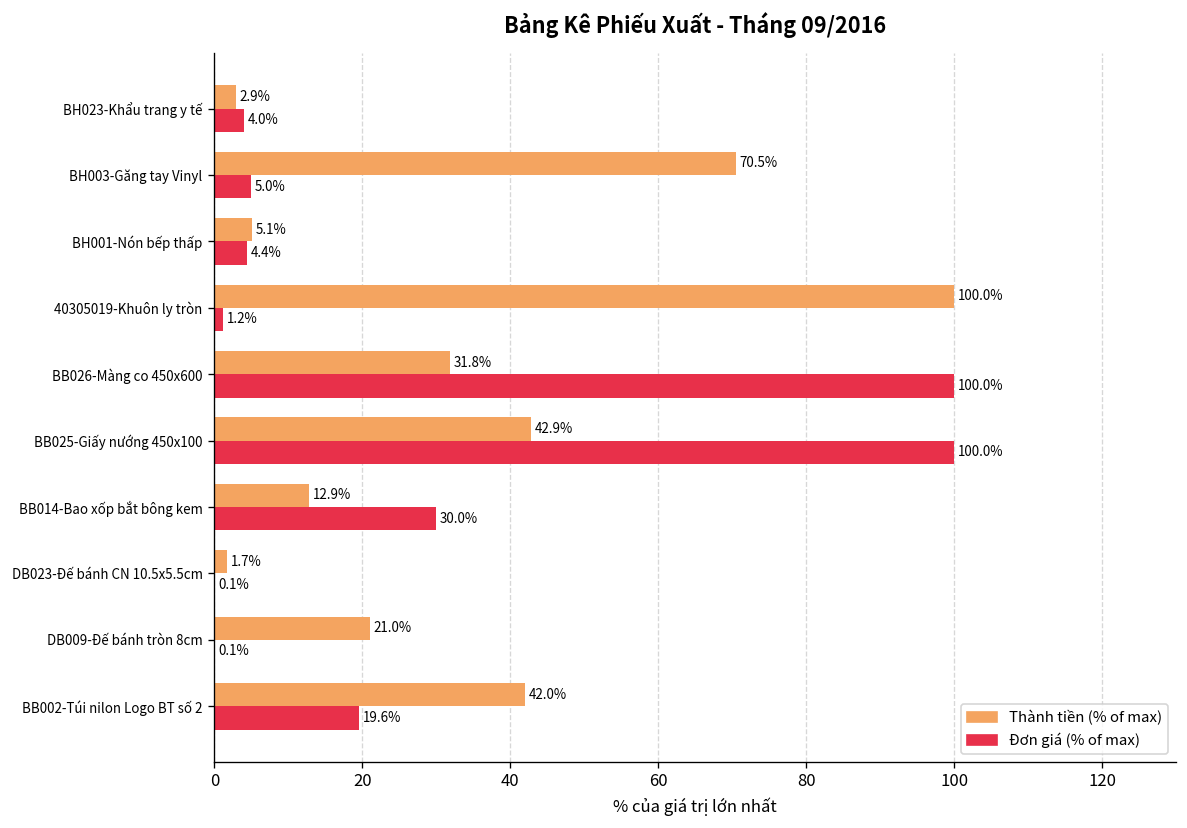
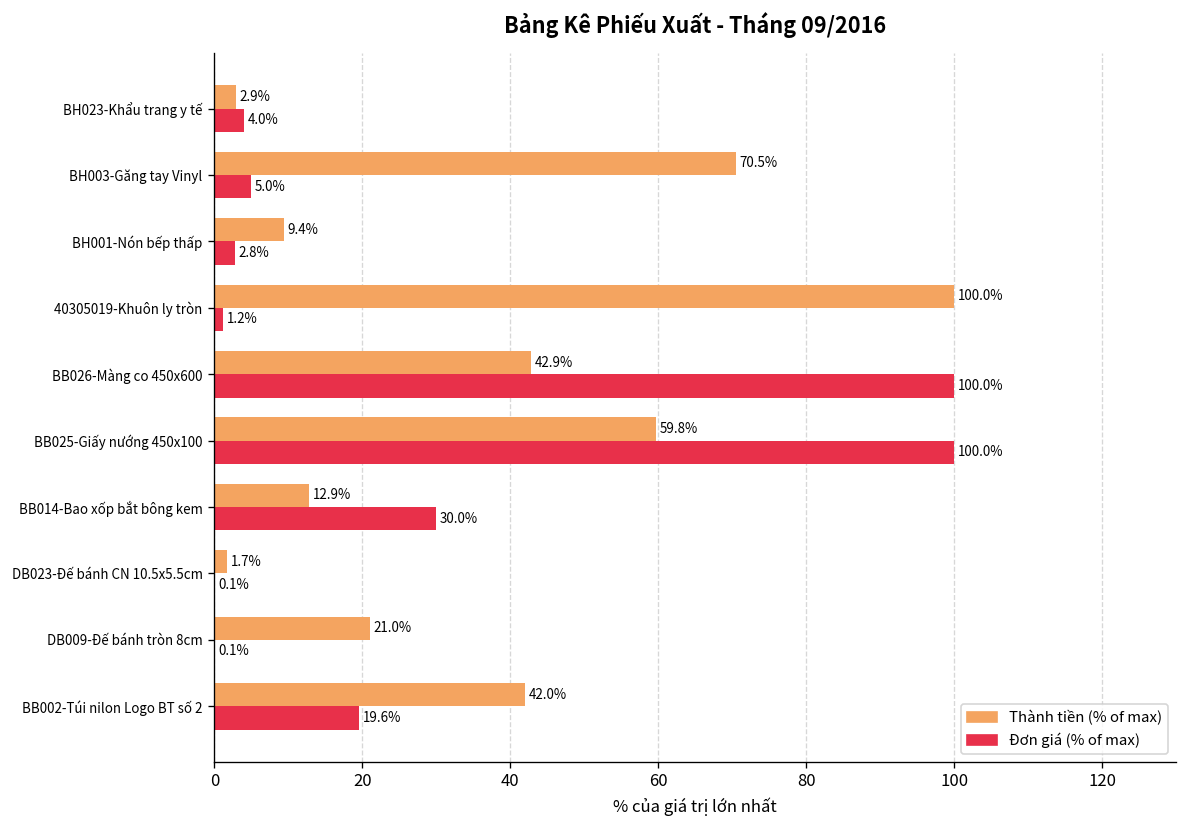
  {
    "Thành tiền (% of max)": {
      "BH023-Khẩu trang y tế": "2.9%",
      "BH003-Găng tay Vinyl": "70.5%",
-     "BH001-Nón bếp thấp": "5.1%",
+     "BH001-Nón bếp thấp": "9.4%",
      "40305019-Khuôn ly tròn": "100.0%",
-     "BB026-Màng co 450x600": "31.8%",
-     "BB025-Giấy nướng 450x100": "42.9%",
+     "BB026-Màng co 450x600": "42.9%",
+     "BB025-Giấy nướng 450x100": "59.8%",
      "BB014-Bao xốp bắt bông kem": "12.9%",
      "DB023-Đế bánh CN 10.5x5.5cm": "1.7%",
      "DB009-Đế bánh tròn 8cm": "21.0%",
      "BB002-Túi nilon Logo BT số 2": "42.0%"
    },
    "Đơn giá (% of max)": {
      "BH023-Khẩu trang y tế": "4.0%",
      "BH003-Găng tay Vinyl": "5.0%",
-     "BH001-Nón bếp thấp": "4.4%",
+     "BH001-Nón bếp thấp": "2.8%",
      "40305019-Khuôn ly tròn": "1.2%",
      "BB026-Màng co 450x600": "100.0%",
      "BB025-Giấy nướng 450x100": "100.0%",
      "BB014-Bao xốp bắt bông kem": "30.0%",
      "DB023-Đế bánh CN 10.5x5.5cm": "0.1%",
      "DB009-Đế bánh tròn 8cm": "0.1%",
      "BB002-Túi nilon Logo BT số 2": "19.6%"
    }
  }
